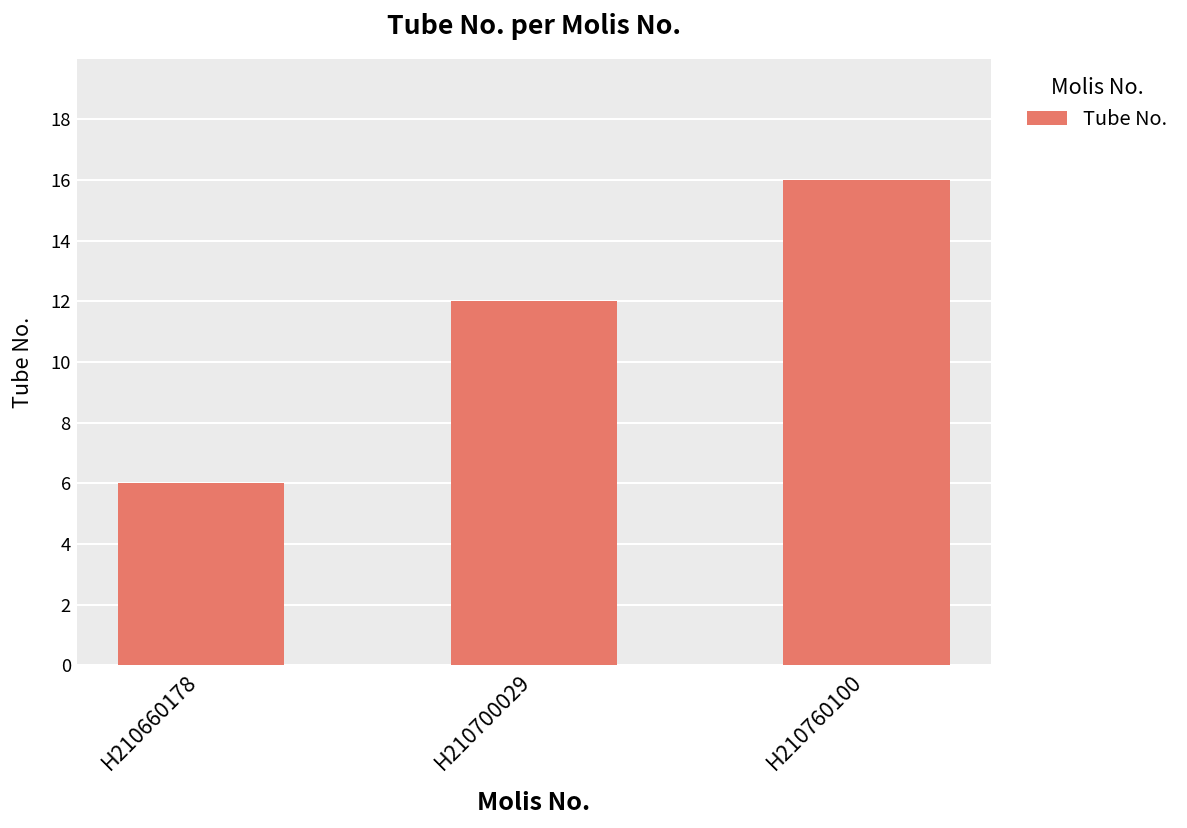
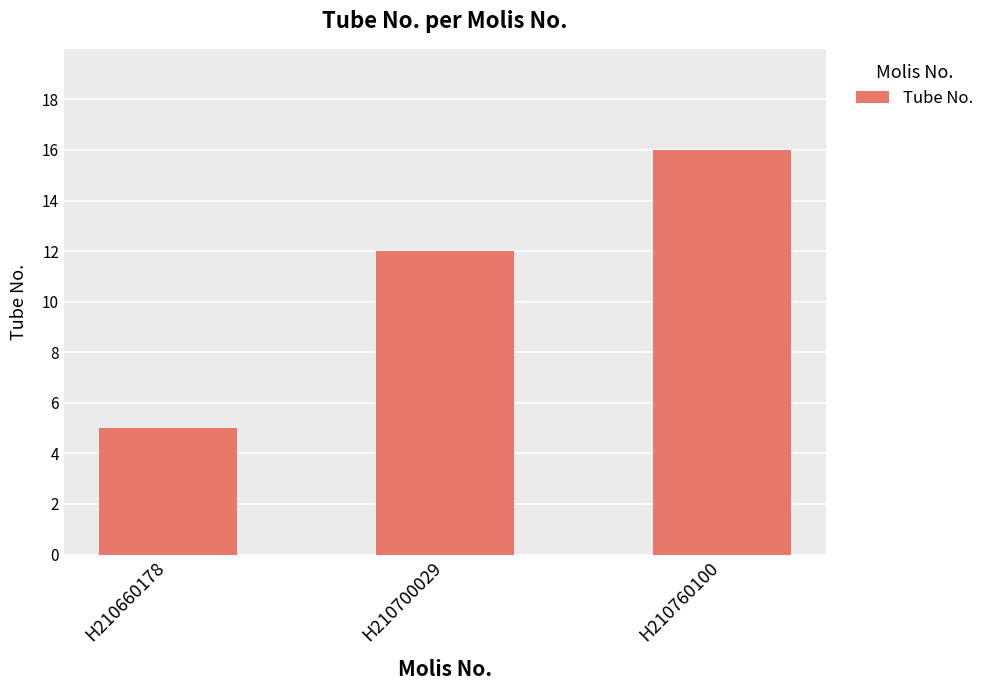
  {
-   "H210660178": 6,
+   "H210660178": 5,
    "H210700029": 12,
    "H210760100": 16
  }
